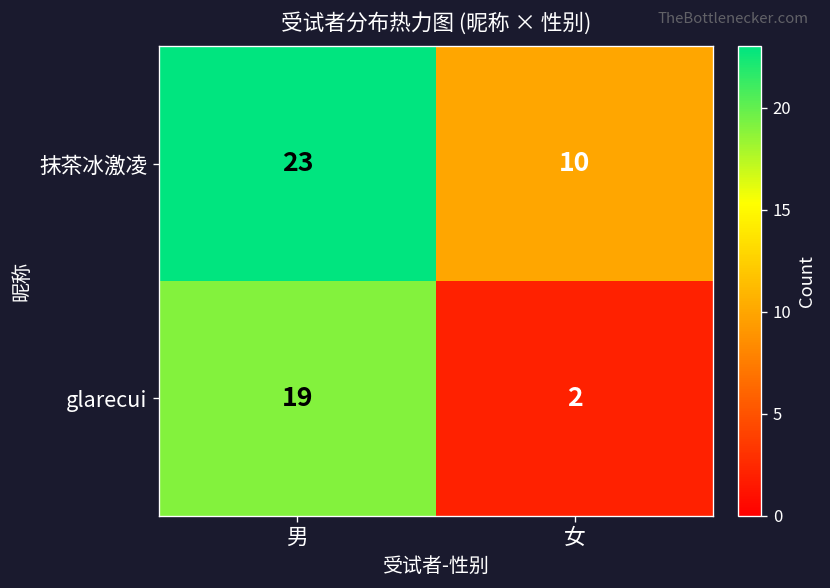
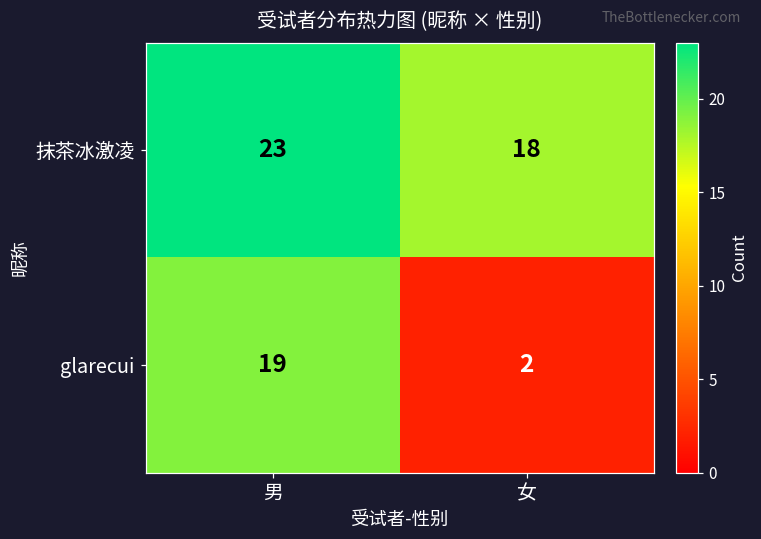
  {
    "抹茶冰激凌": {
      "男": 23,
-     "女": 10
+     "女": 18
    },
    "glarecui": {
      "男": 19,
      "女": 2
    }
  }
